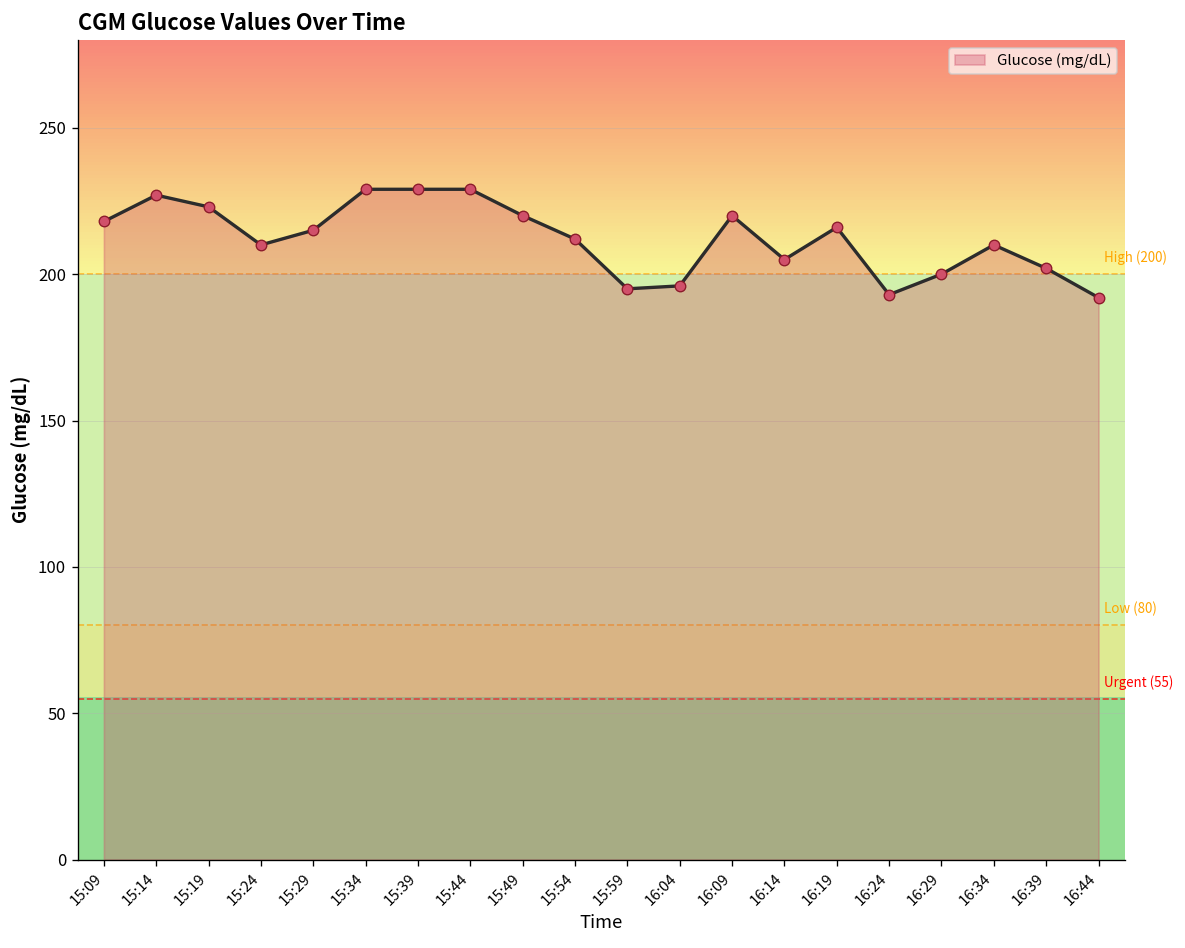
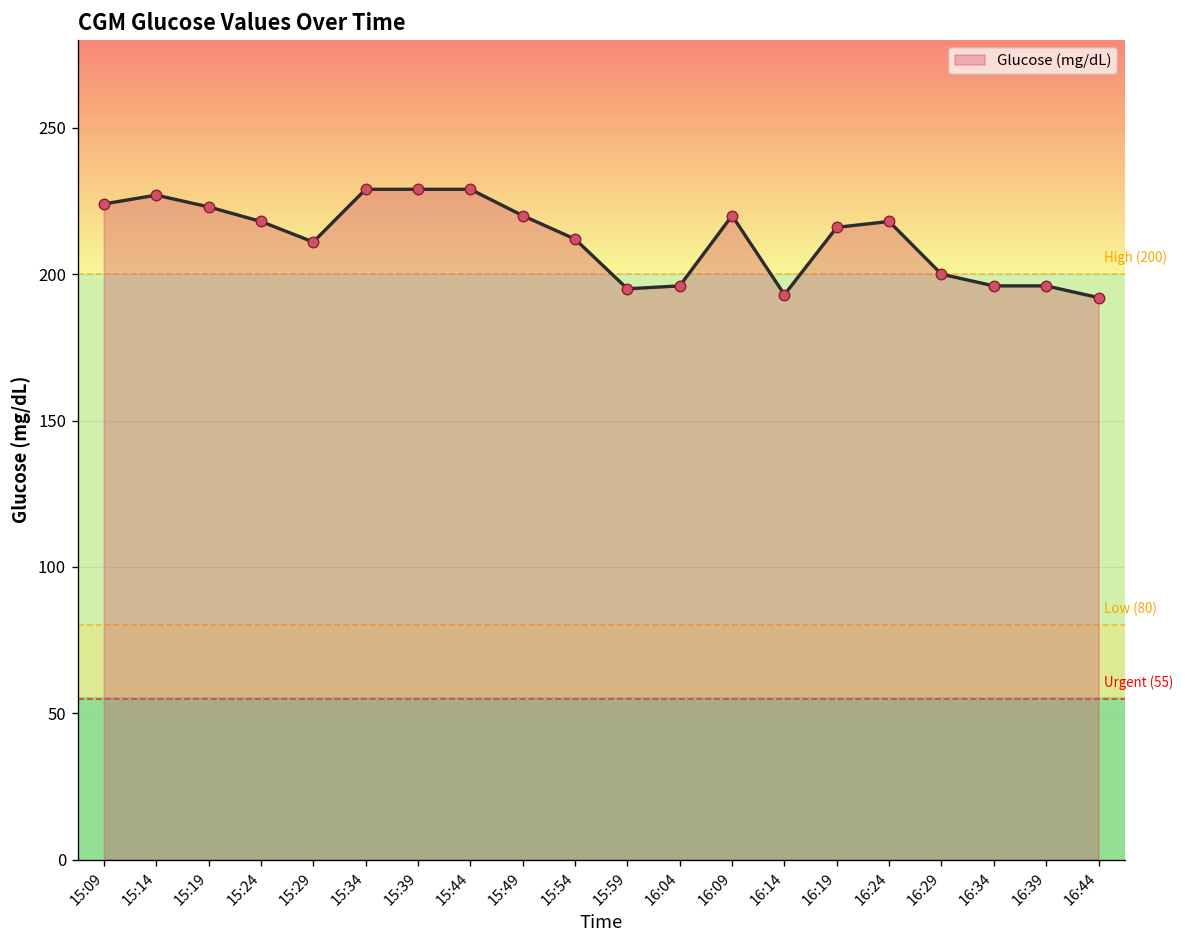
  {
-   "15:09": 218,
+   "15:09": 224,
    "15:14": 227,
    "15:19": 223,
-   "15:24": 210,
-   "15:29": 215,
+   "15:24": 218,
+   "15:29": 211,
    "15:34": 229,
    "15:39": 229,
    "15:44": 229,
    "15:49": 220,
    "15:54": 212,
    "15:59": 195,
    "16:04": 196,
    "16:09": 220,
-   "16:14": 205,
+   "16:14": 193,
    "16:19": 216,
-   "16:24": 193,
+   "16:24": 218,
    "16:29": 200,
-   "16:34": 210,
-   "16:39": 202,
+   "16:34": 196,
+   "16:39": 196,
    "16:44": 192
  }
